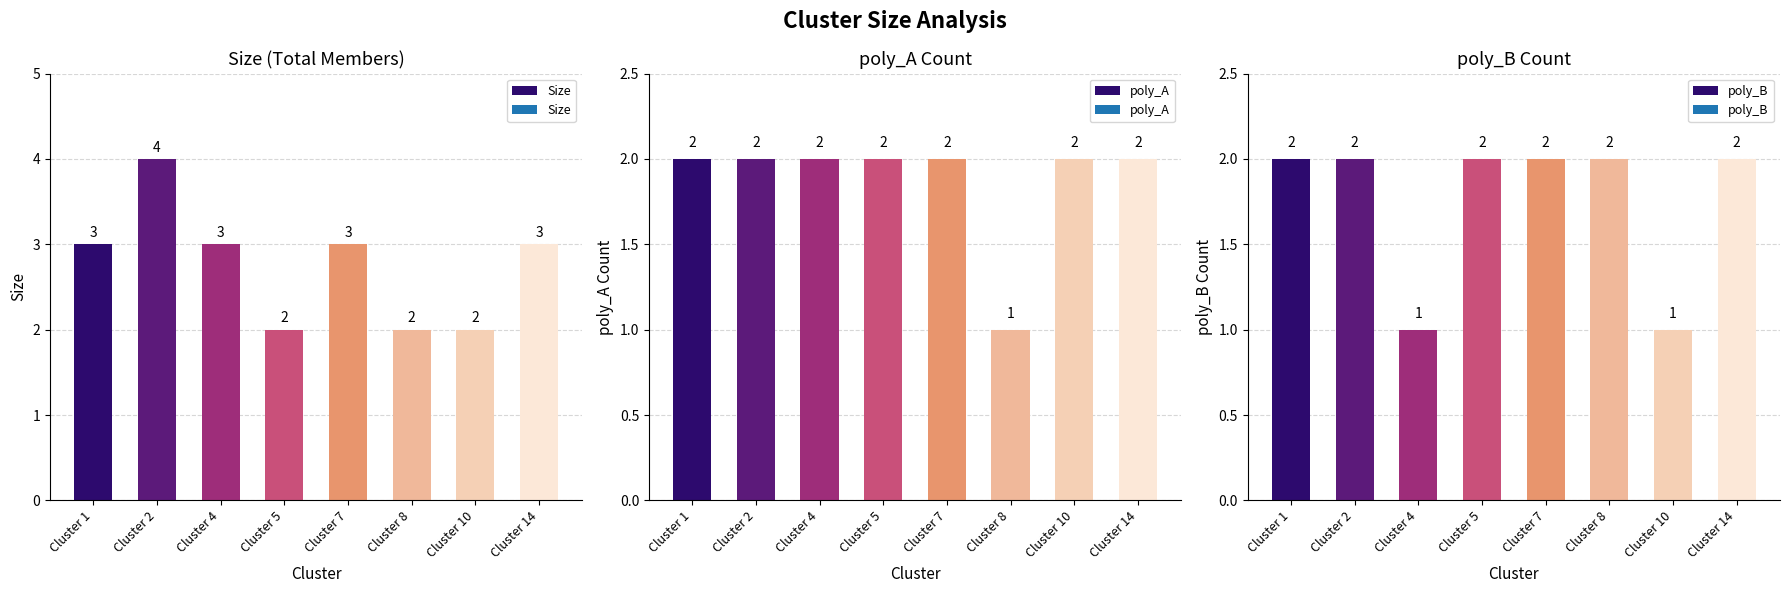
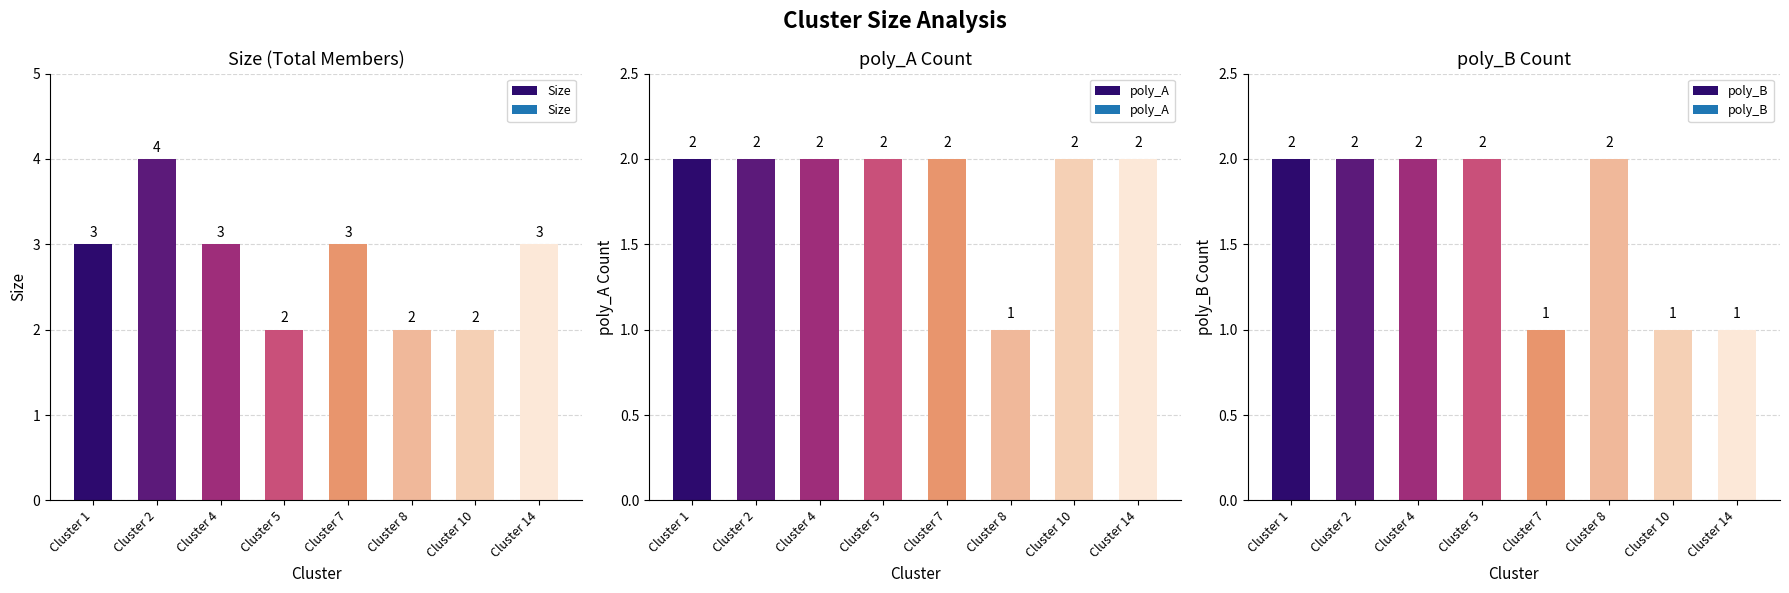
  {
    "Size (Total Members)": {
      "Cluster 1": 3,
      "Cluster 2": 4,
      "Cluster 4": 3,
      "Cluster 5": 2,
      "Cluster 7": 3,
      "Cluster 8": 2,
      "Cluster 10": 2,
      "Cluster 14": 3
    },
    "poly_A Count": {
      "Cluster 1": 2,
      "Cluster 2": 2,
      "Cluster 4": 2,
      "Cluster 5": 2,
      "Cluster 7": 2,
      "Cluster 8": 1,
      "Cluster 10": 2,
      "Cluster 14": 2
    },
    "poly_B Count": {
      "Cluster 1": 2,
      "Cluster 2": 2,
-     "Cluster 4": 1,
+     "Cluster 4": 2,
      "Cluster 5": 2,
-     "Cluster 7": 2,
+     "Cluster 7": 1,
      "Cluster 8": 2,
      "Cluster 10": 1,
-     "Cluster 14": 2
+     "Cluster 14": 1
    }
  }
